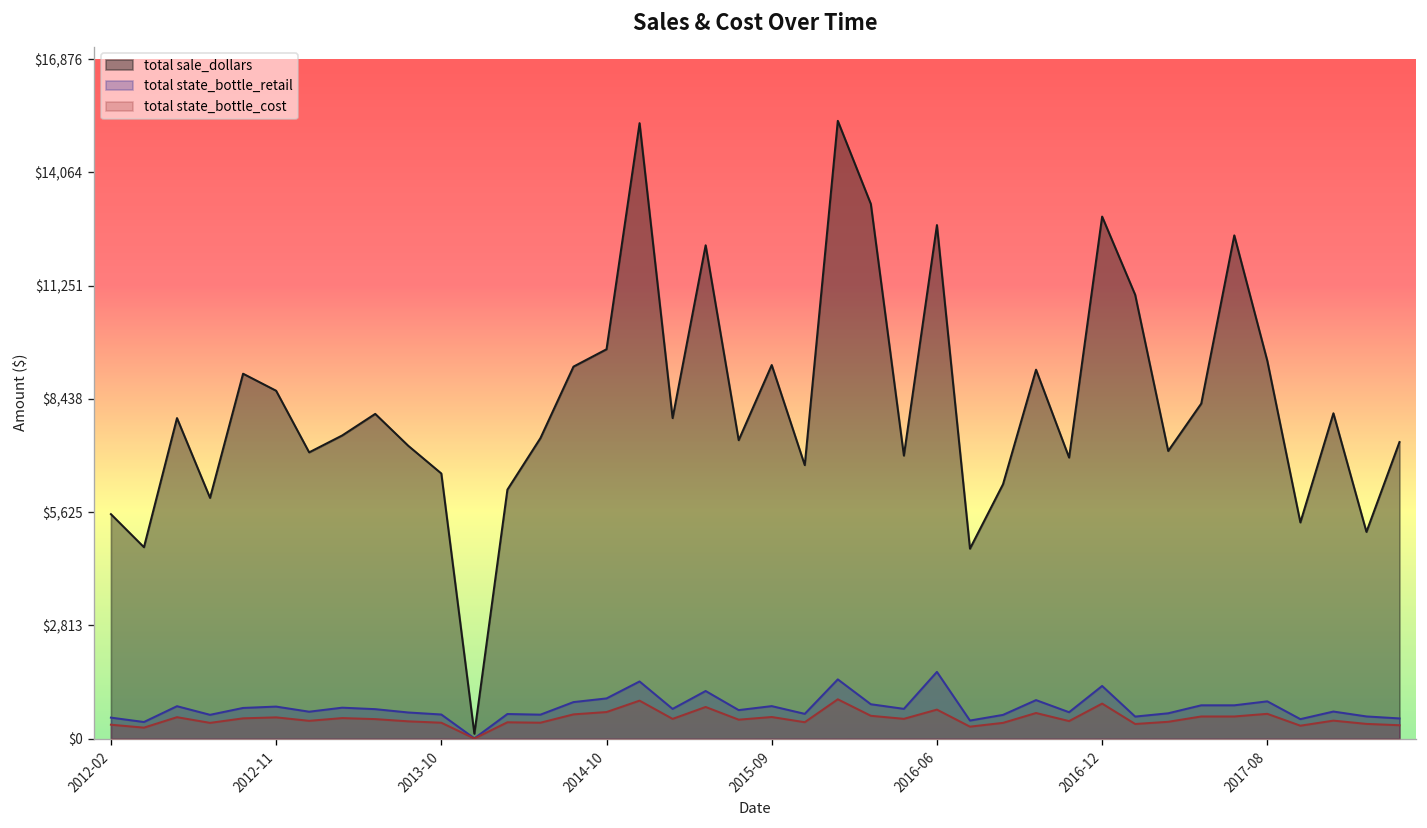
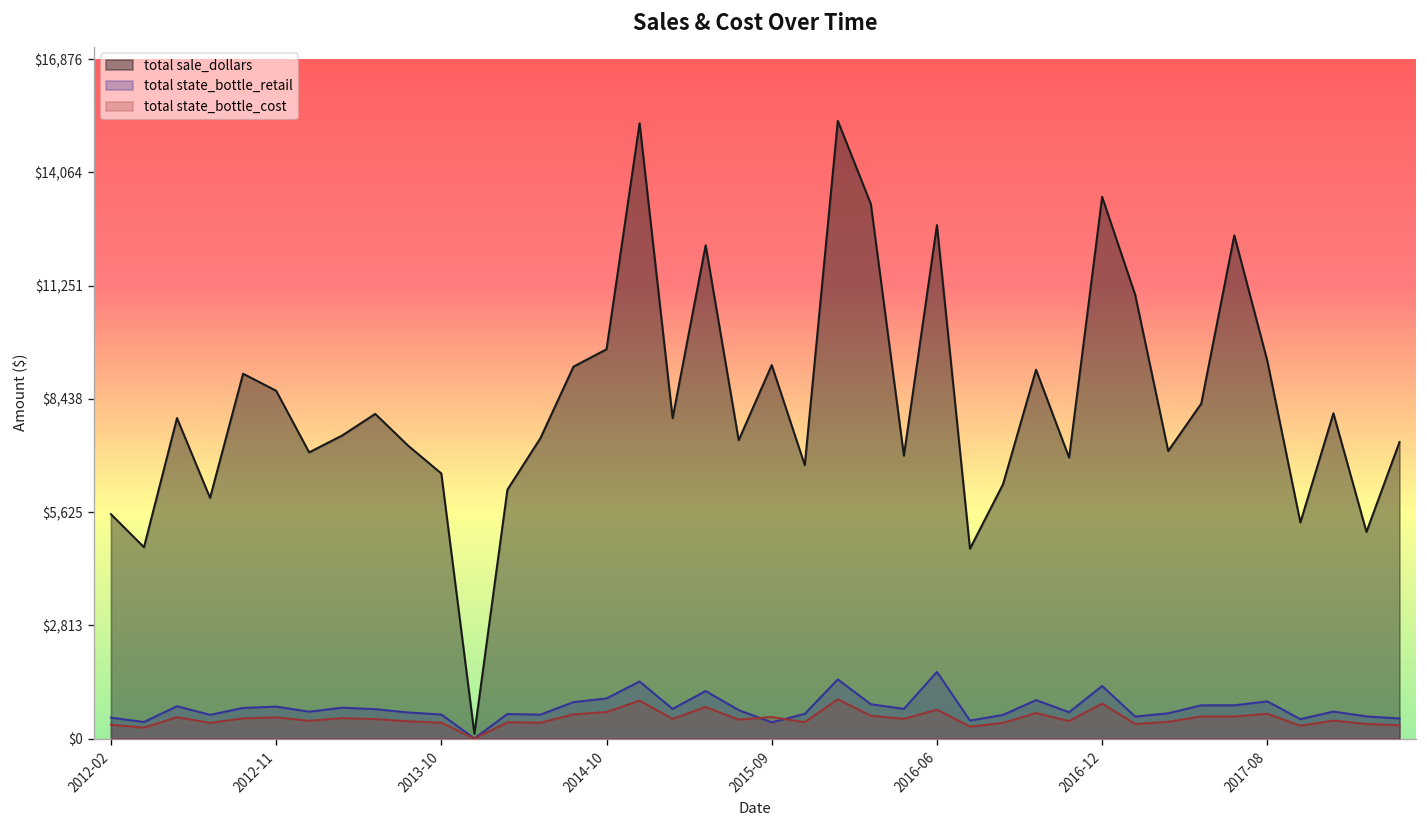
  {
    "total sale_dollars": {
      "2012-02": "$5,600",
      "2012-11": "$8,600",
      "2013-10": "$6,600",
      "2014-10": "$9,700",
      "2015-09": "$9,300",
      "2016-06": "$12,800",
-     "2016-12": "$13,000",
+     "2016-12": "$13,500",
      "2017-08": "$9,400"
    },
    "total state_bottle_retail": {
      "2012-02": "$500",
      "2012-11": "$800",
      "2013-10": "$600",
      "2014-10": "$1,000",
-     "2015-09": "$800",
+     "2015-09": "$400",
      "2016-06": "$1,700",
      "2016-12": "$1,300",
      "2017-08": "$900"
    },
    "total state_bottle_cost": {
      "2012-02": "$300",
      "2012-11": "$500",
      "2013-10": "$400",
      "2014-10": "$700",
      "2015-09": "$500",
      "2016-06": "$700",
      "2016-12": "$900",
      "2017-08": "$600"
    }
  }
